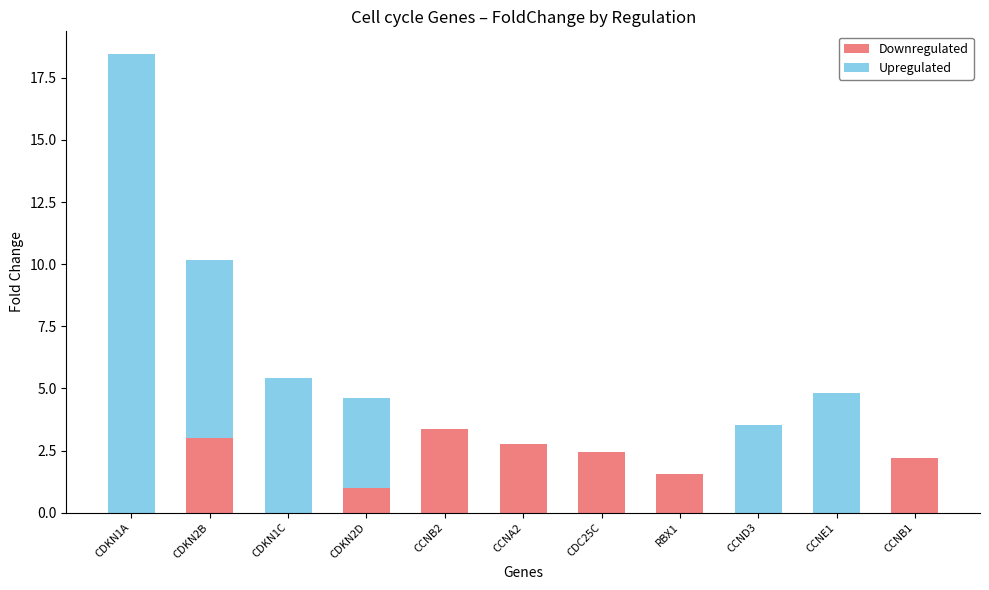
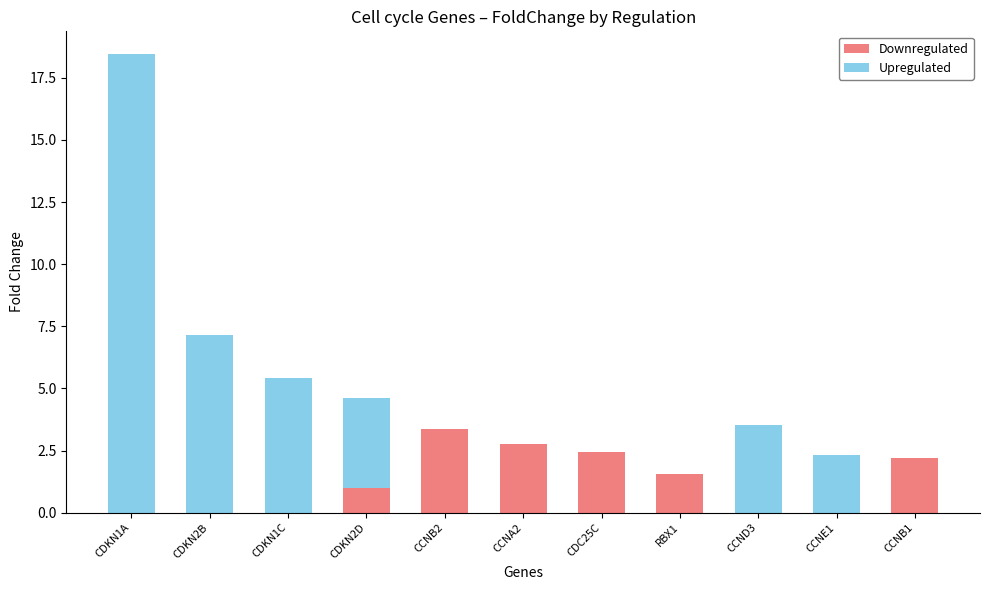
  {
    "Downregulated": {
      "CDKN1A": 0,
-     "CDKN2B": 3,
+     "CDKN2B": 0,
      "CDKN1C": 0,
      "CDKN2D": 1,
      "CCNB2": 3.4,
      "CCNA2": 2.8,
      "CDC25C": 2.4,
      "RBX1": 1.5,
      "CCND3": 0,
      "CCNE1": 0,
      "CCNB1": 2.2
    },
    "Upregulated": {
      "CDKN1A": 18.5,
      "CDKN2B": 7.2,
      "CDKN1C": 5.4,
      "CDKN2D": 3.6,
      "CCNB2": 0.0,
      "CCNA2": 0.0,
      "CDC25C": 0.0,
      "RBX1": 0.0,
      "CCND3": 3.5,
-     "CCNE1": 4.8,
+     "CCNE1": 2.3,
      "CCNB1": 0.0
    }
  }
